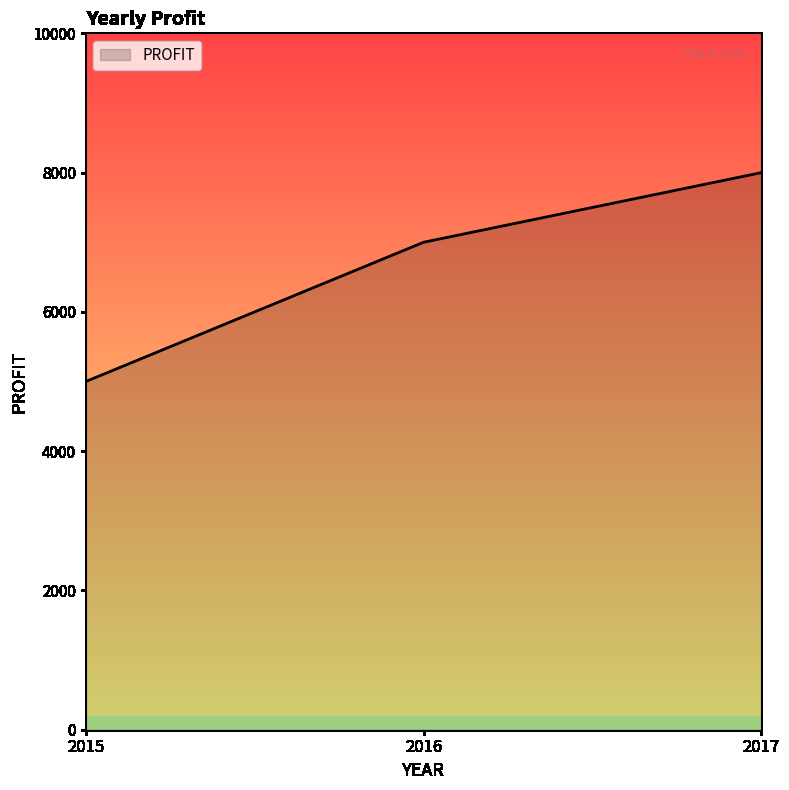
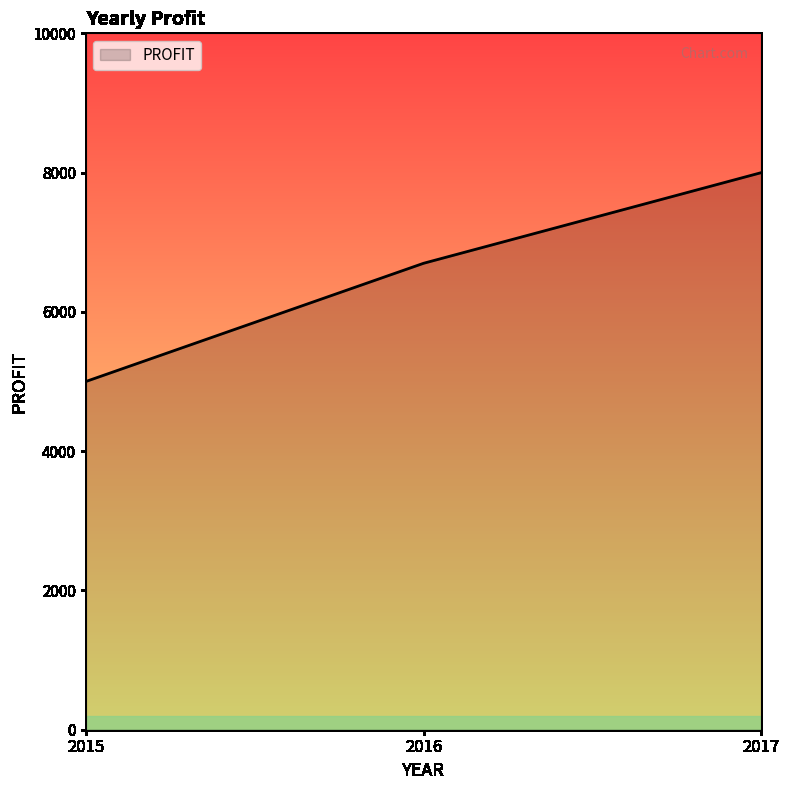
  {
    "2015": 5000,
-   "2016": 7000,
+   "2016": 6700,
    "2017": 8000
  }
